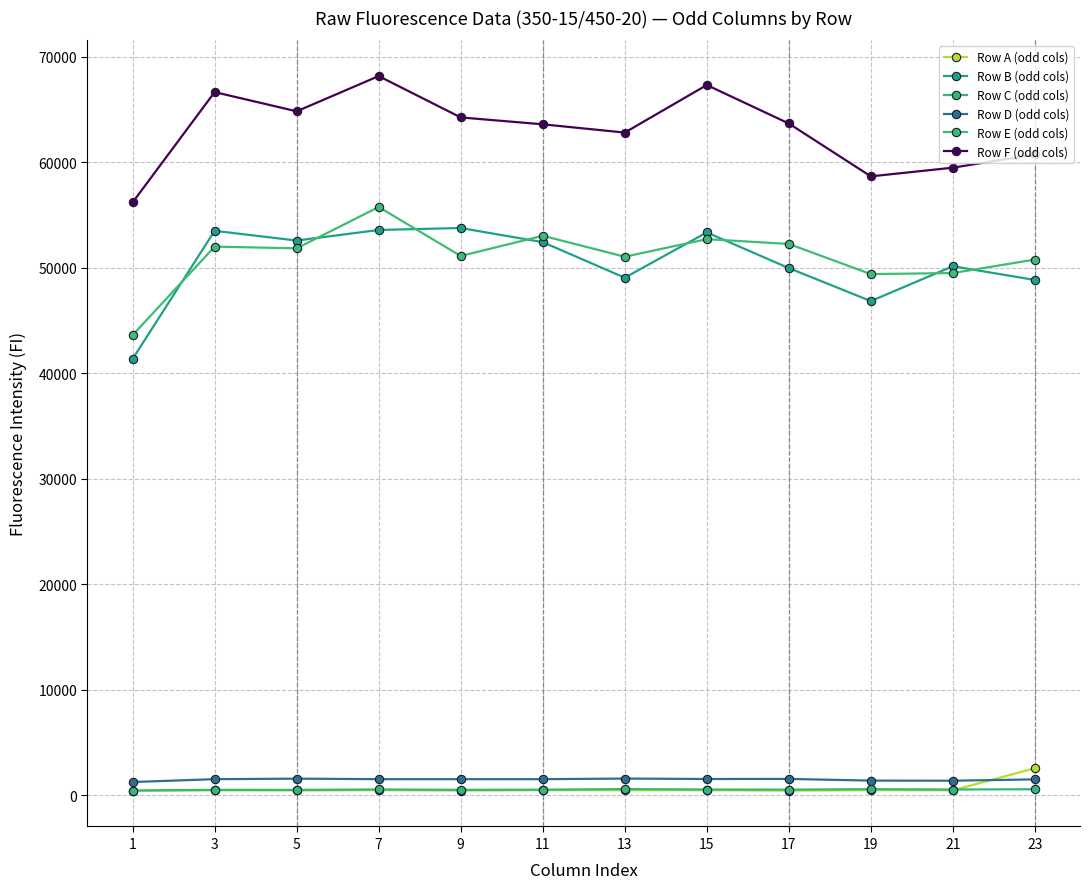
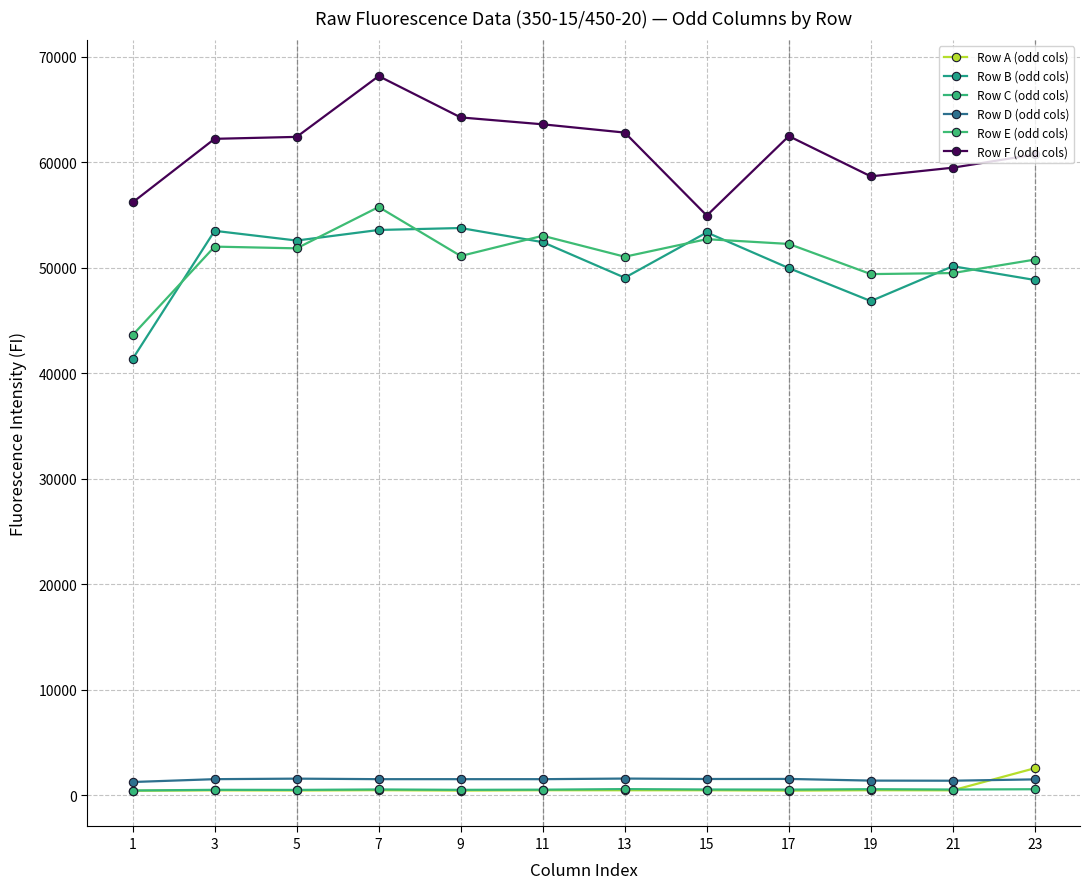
  {
    "Row A (odd cols)": {
      "23": 2500
    },
    "Row F (odd cols)": {
      "1": 56200,
-     "3": 66700,
-     "5": 64800,
+     "3": 62200,
+     "5": 62400,
      "7": 68200,
      "9": 64300,
      "11": 63600,
      "13": 62800,
-     "15": 67300,
-     "17": 63700,
+     "15": 54900,
+     "17": 62500,
      "19": 58700,
      "21": 59500
    }
  }
